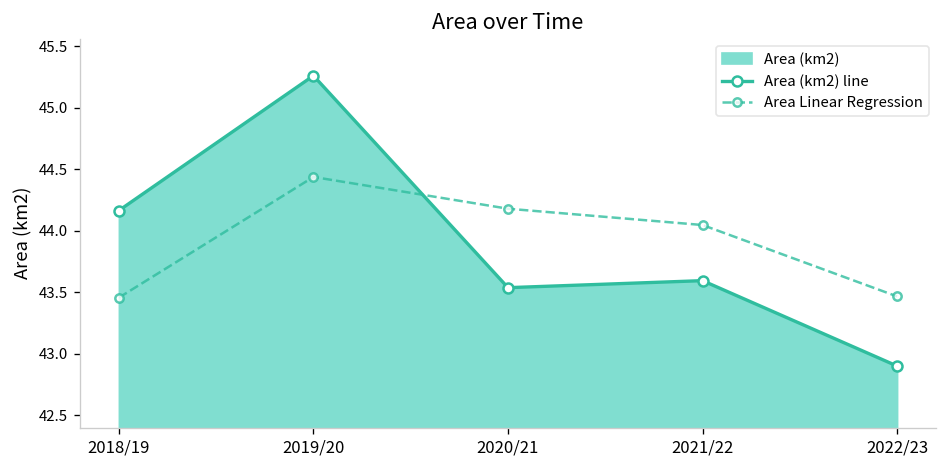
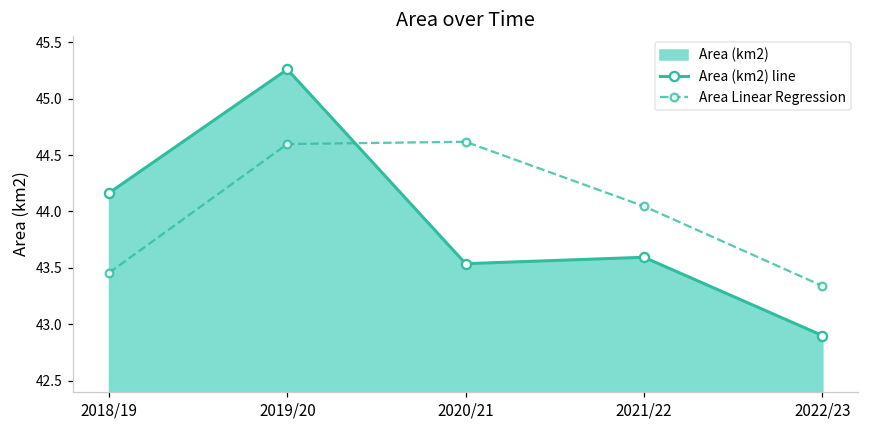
  {
    "Area (km2)": {
      "2018/19": 44.16,
      "2019/20": 45.26,
      "2020/21": 43.54,
      "2021/22": 43.59,
      "2022/23": 42.90
    },
    "Area Linear Regression": {
      "2018/19": 43.46,
-     "2019/20": 44.44,
-     "2020/21": 44.18,
+     "2019/20": 44.60,
+     "2020/21": 44.62,
      "2021/22": 44.05,
-     "2022/23": 43.47
+     "2022/23": 43.34
    }
  }
